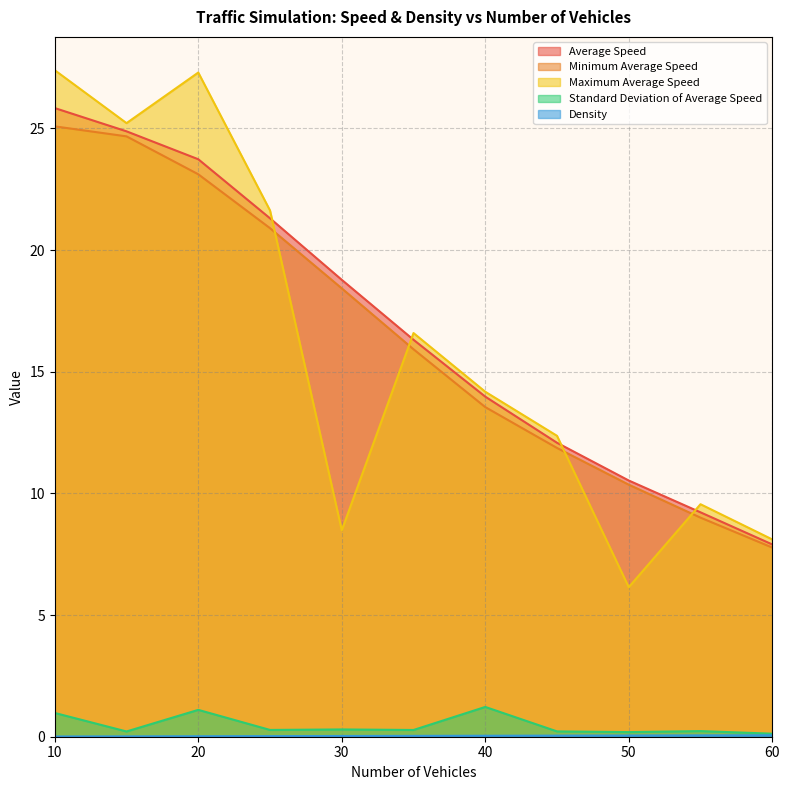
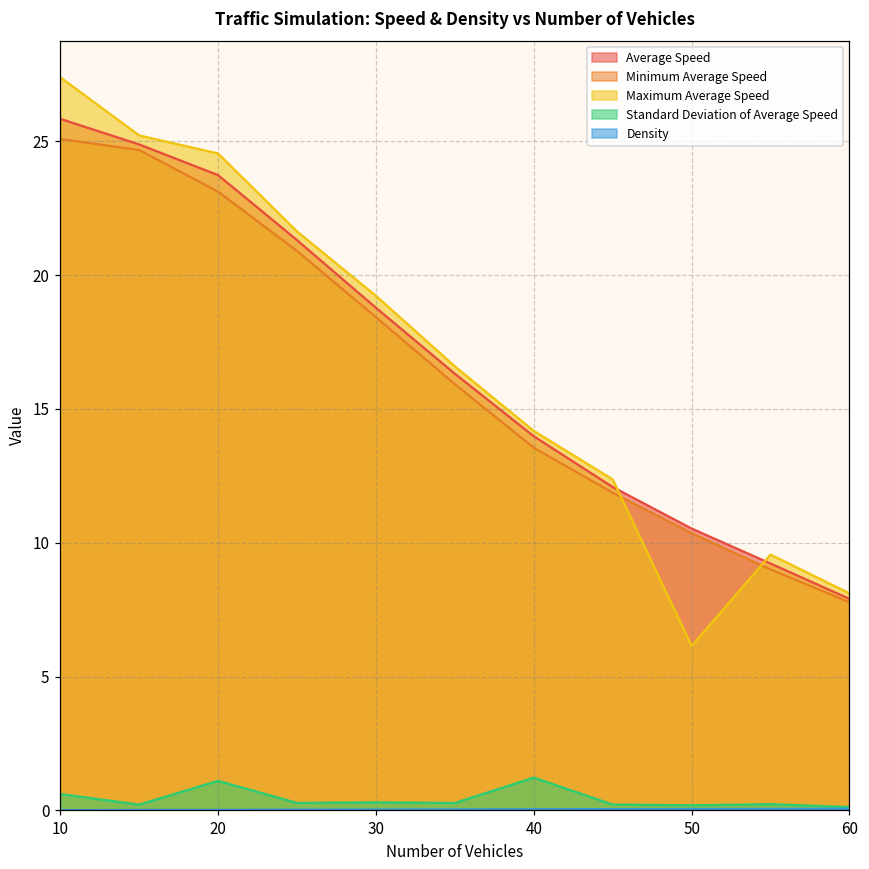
  {
    "Maximum Average Speed": {
      "10": 27.4,
-     "20": 27.3,
-     "30": 8.5,
+     "20": 24.5,
+     "30": 19.2,
      "40": 14.2,
      "50": 6.1,
      "60": 8.1
    },
    "Standard Deviation of Average Speed": {
-     "10": 1.0,
+     "10": 0.6,
      "20": 1.1,
      "30": 0.3,
      "40": 1.2,
      "50": 0.2
    },
    "Density": {
      "10": 0.0,
      "20": 0.0,
      "30": 0.0,
      "40": 0.0,
      "50": 0.1
    }
  }
